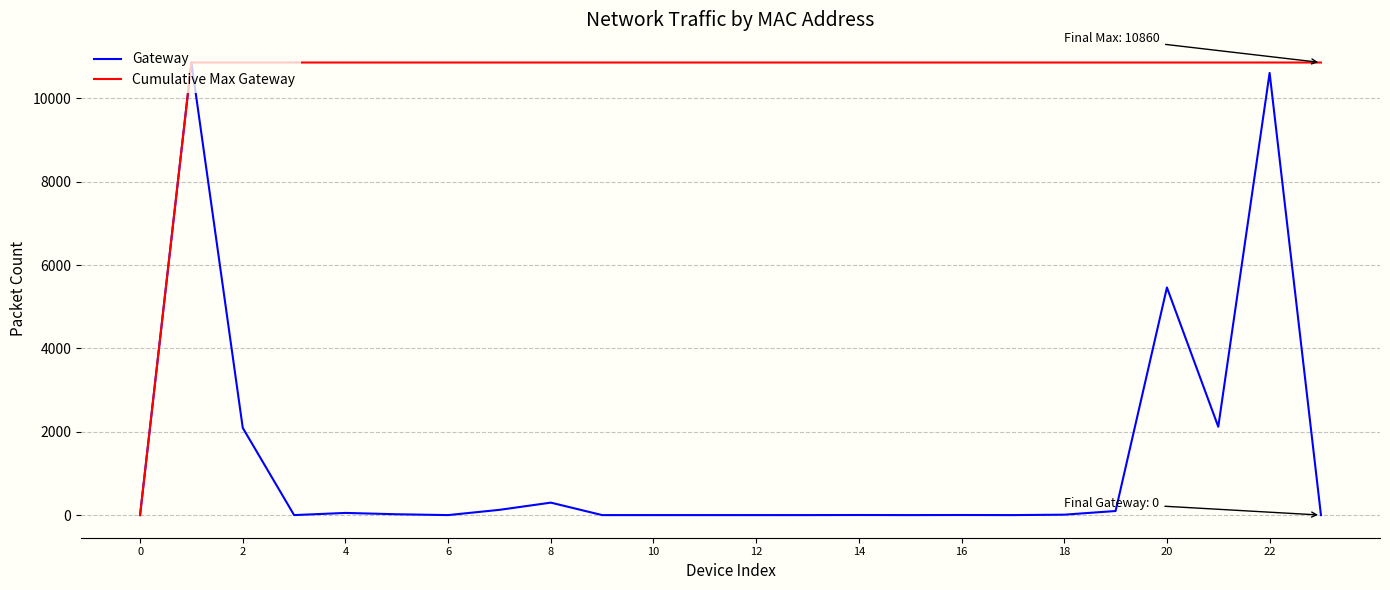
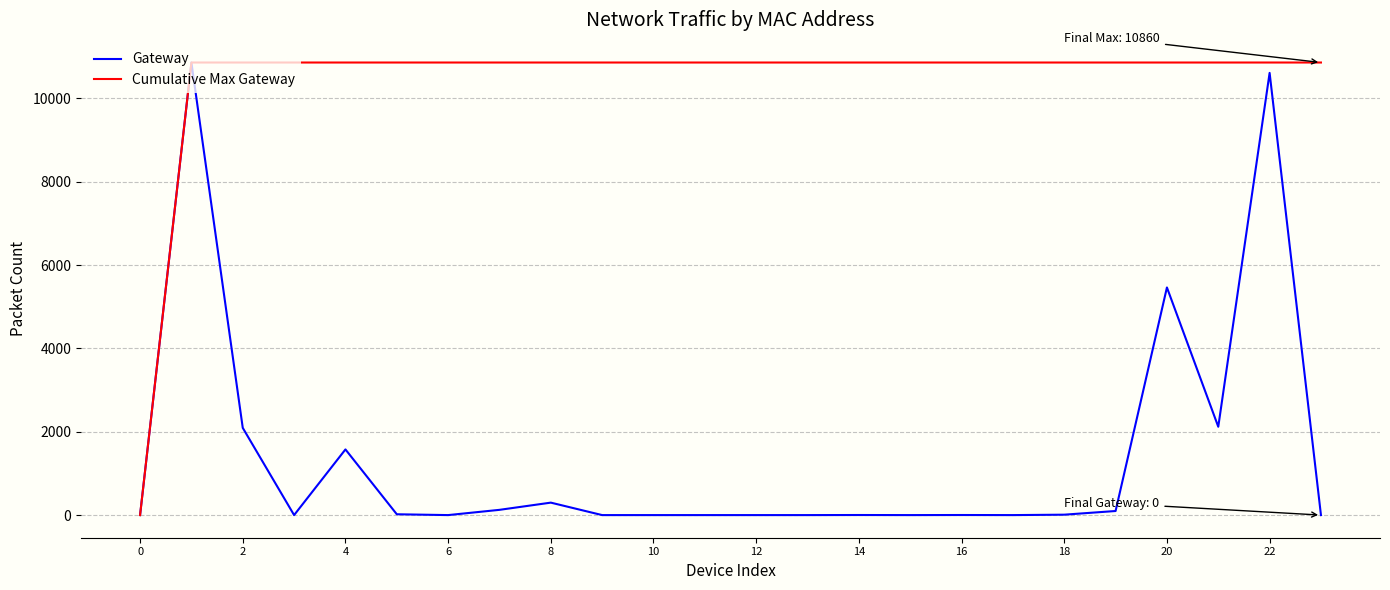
  {
    "Gateway": {
      "2": 2100,
-     "4": 100,
+     "4": 1600,
      "6": 0,
      "8": 300,
      "10": 0,
      "12": 0,
      "14": 0,
      "16": 0,
      "20": 5500,
      "22": 10600
    },
    "Cumulative Max Gateway": {
      "4": 10900,
      "6": 10900,
      "8": 10900,
      "10": 10900,
      "12": 10900,
      "14": 10900,
      "16": 10900
    }
  }
